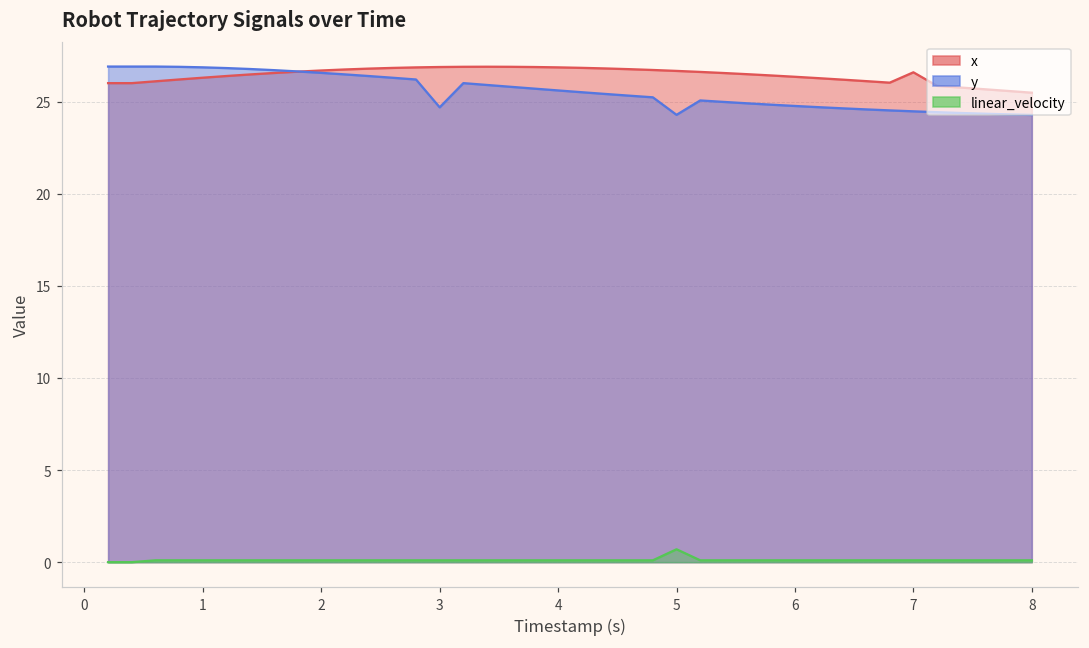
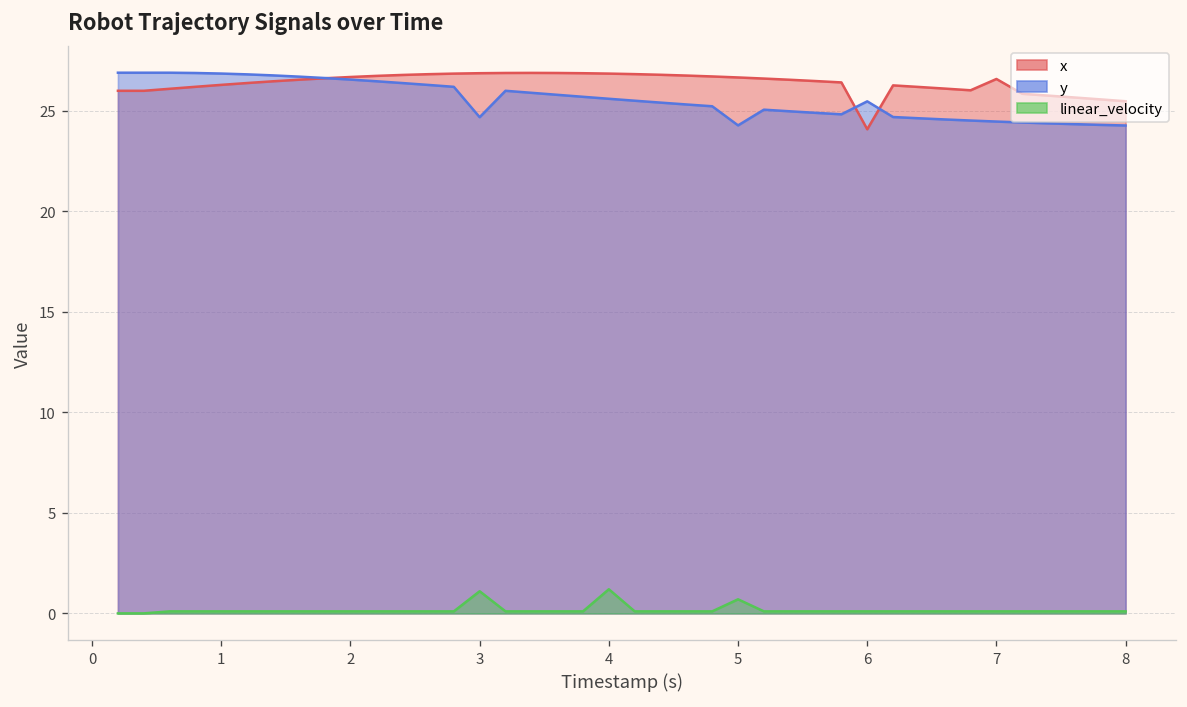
  {
    "x": {
      "1": 26.3,
      "3": 26.9,
      "4": 26.9,
      "5": 26.7,
-     "6": 26.3,
+     "6": 24.1,
      "7": 26.6
    },
    "y": {
      "1": 26.9,
      "3": 24.7,
      "4": 25.6,
      "5": 24.3,
-     "6": 24.8,
+     "6": 25.5,
      "7": 24.5
    },
    "linear_velocity": {
      "1": 0.1,
      "2": 0.1,
-     "3": 0.1,
-     "4": 0.1,
+     "3": 1.1,
+     "4": 1.2,
      "5": 0.7,
      "6": 0.1,
      "7": 0.1,
      "8": 0.1
    }
  }
